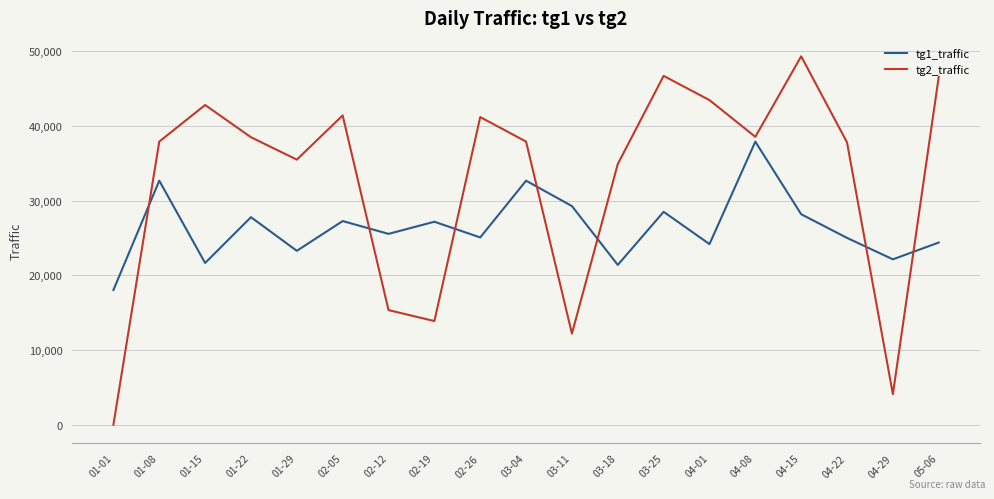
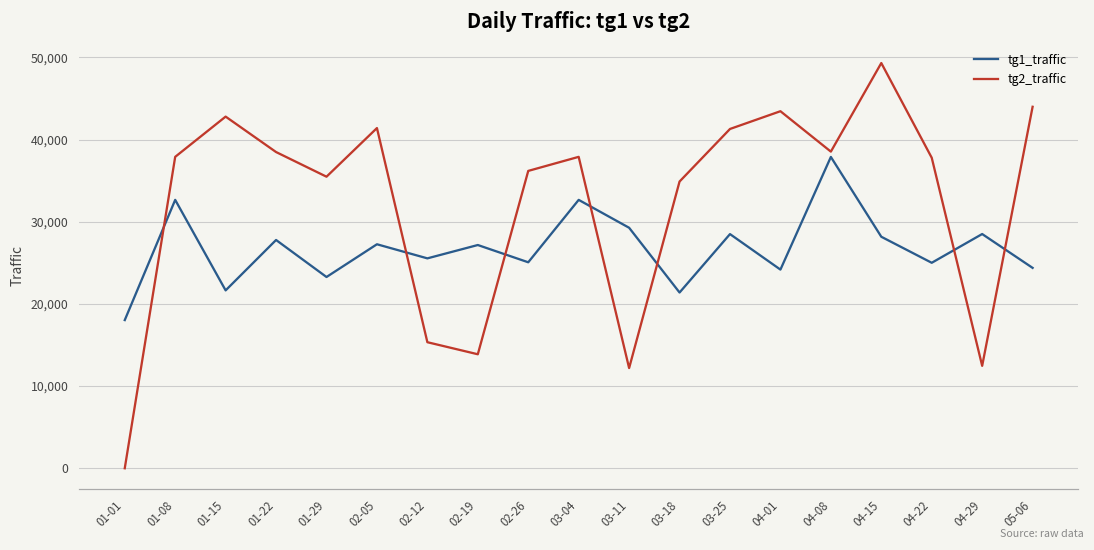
  {
    "tg1_traffic": {
      "01-01": "18,000",
      "01-08": "33,000",
      "01-15": "22,000",
      "01-22": "28,000",
      "01-29": "23,000",
      "02-05": "27,000",
      "02-12": "26,000",
      "02-19": "27,000",
      "02-26": "25,000",
      "03-04": "33,000",
      "03-11": "29,000",
      "03-18": "21,000",
      "03-25": "28,000",
      "04-01": "24,000",
      "04-08": "38,000",
      "04-15": "28,000",
      "04-22": "25,000",
-     "04-29": "22,000",
+     "04-29": "29,000",
      "05-06": "24,000"
    },
    "tg2_traffic": {
      "01-01": "0",
      "01-08": "38,000",
      "01-15": "43,000",
      "01-22": "38,000",
      "01-29": "35,000",
      "02-05": "41,000",
      "02-12": "15,000",
      "02-19": "14,000",
-     "02-26": "41,000",
+     "02-26": "36,000",
      "03-04": "38,000",
      "03-11": "12,000",
      "03-18": "35,000",
-     "03-25": "47,000",
+     "03-25": "41,000",
      "04-01": "43,000",
      "04-08": "39,000",
      "04-15": "49,000",
      "04-22": "38,000",
-     "04-29": "4,000",
-     "05-06": "47,000"
+     "04-29": "12,000",
+     "05-06": "44,000"
    }
  }
